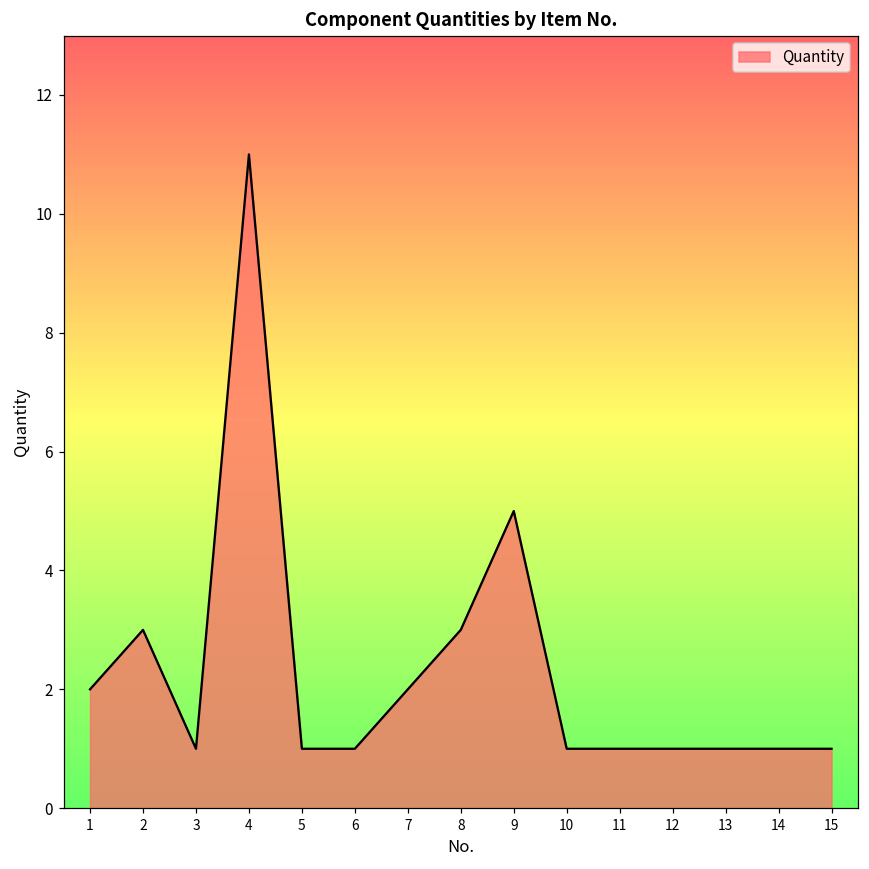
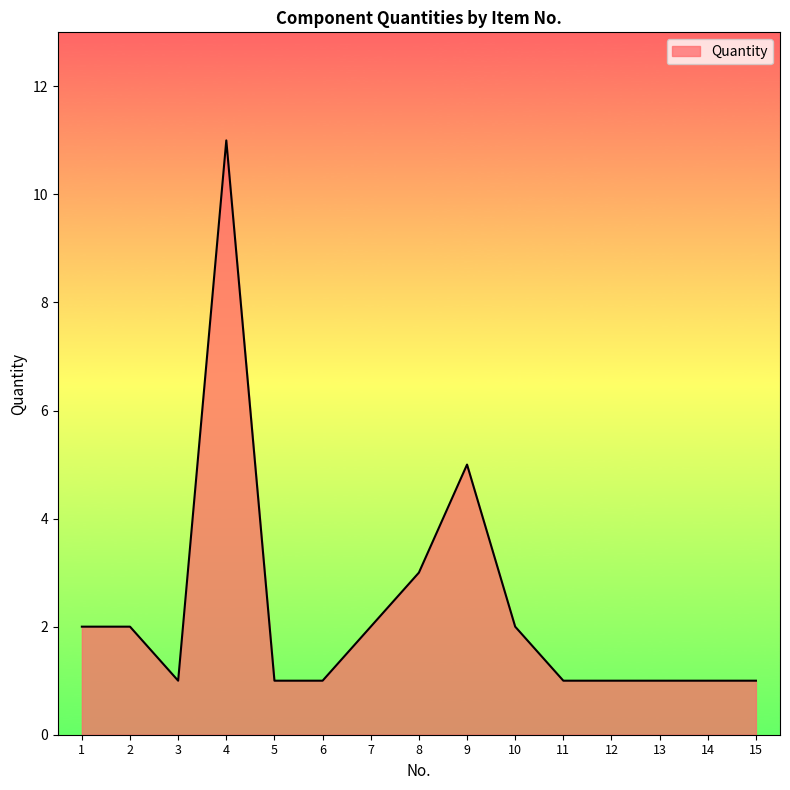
  {
    "1": 2,
-   "2": 3,
+   "2": 2,
    "3": 1,
    "4": 11,
    "5": 1,
    "6": 1,
    "7": 2,
    "8": 3,
    "9": 5,
-   "10": 1,
+   "10": 2,
    "11": 1,
    "12": 1,
    "13": 1,
    "14": 1,
    "15": 1
  }
